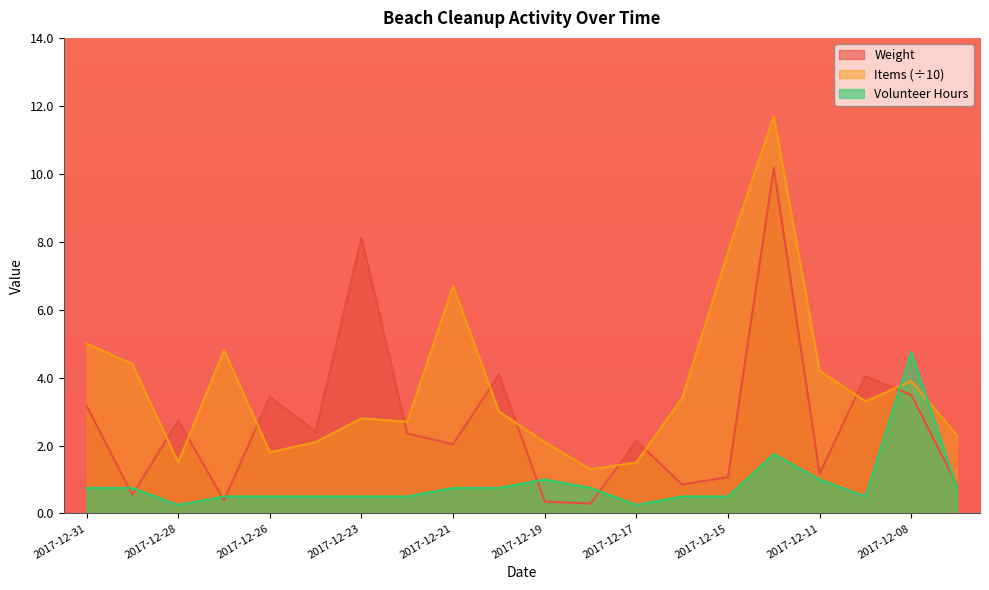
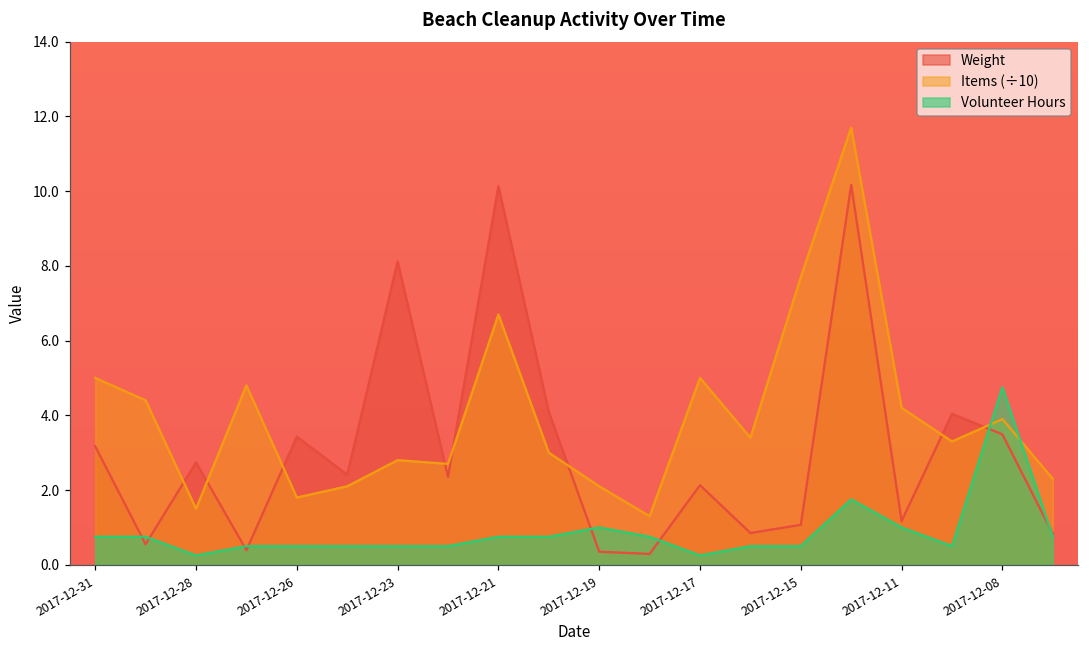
  {
    "Weight": {
      "2017-12-31": 3.2,
      "2017-12-28": 2.7,
      "2017-12-26": 3.4,
      "2017-12-23": 8.1,
-     "2017-12-21": 2.0,
+     "2017-12-21": 10.1,
      "2017-12-19": 0.4,
      "2017-12-17": 2.1,
      "2017-12-15": 1.1,
      "2017-12-11": 1.2,
      "2017-12-08": 3.5
    },
    "Items (÷10)": {
      "2017-12-31": 5.0,
      "2017-12-28": 1.5,
      "2017-12-26": 1.8,
      "2017-12-23": 2.8,
      "2017-12-21": 6.7,
      "2017-12-19": 2.1,
-     "2017-12-17": 1.5,
+     "2017-12-17": 5.0,
      "2017-12-15": 7.7,
      "2017-12-11": 4.2,
      "2017-12-08": 3.9
    },
    "Volunteer Hours": {
      "2017-12-31": 0.8,
      "2017-12-28": 0.3,
      "2017-12-26": 0.5,
      "2017-12-23": 0.5,
      "2017-12-21": 0.8,
      "2017-12-19": 1.0,
      "2017-12-17": 0.3,
      "2017-12-15": 0.5,
      "2017-12-11": 1.0,
      "2017-12-08": 4.8
    }
  }
